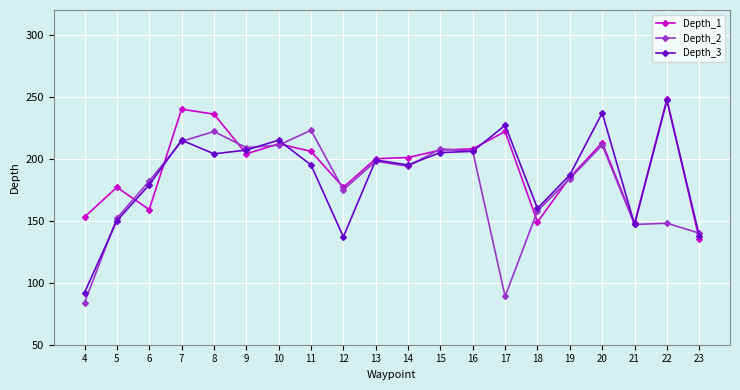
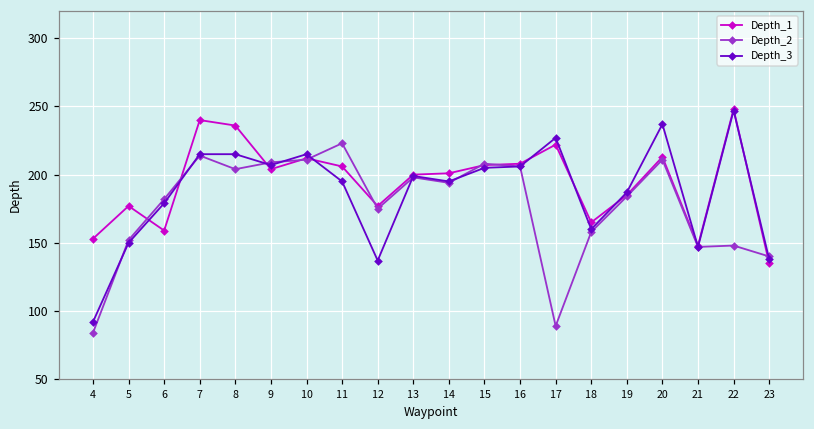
  {
    "Depth_1": {
      "4": 153,
      "5": 177,
      "6": 159,
      "7": 240,
      "8": 236,
      "9": 204,
      "11": 206,
      "14": 201,
      "17": 222,
-     "18": 149,
+     "18": 165,
      "23": 135
    },
    "Depth_2": {
      "4": 84,
      "6": 182,
-     "8": 222,
+     "8": 204,
      "11": 223,
      "17": 89,
      "22": 148
    },
    "Depth_3": {
      "4": 92,
      "6": 179,
-     "8": 204,
+     "8": 215,
      "10": 215,
      "11": 195,
      "12": 137,
      "17": 227,
      "20": 237
    }
  }
